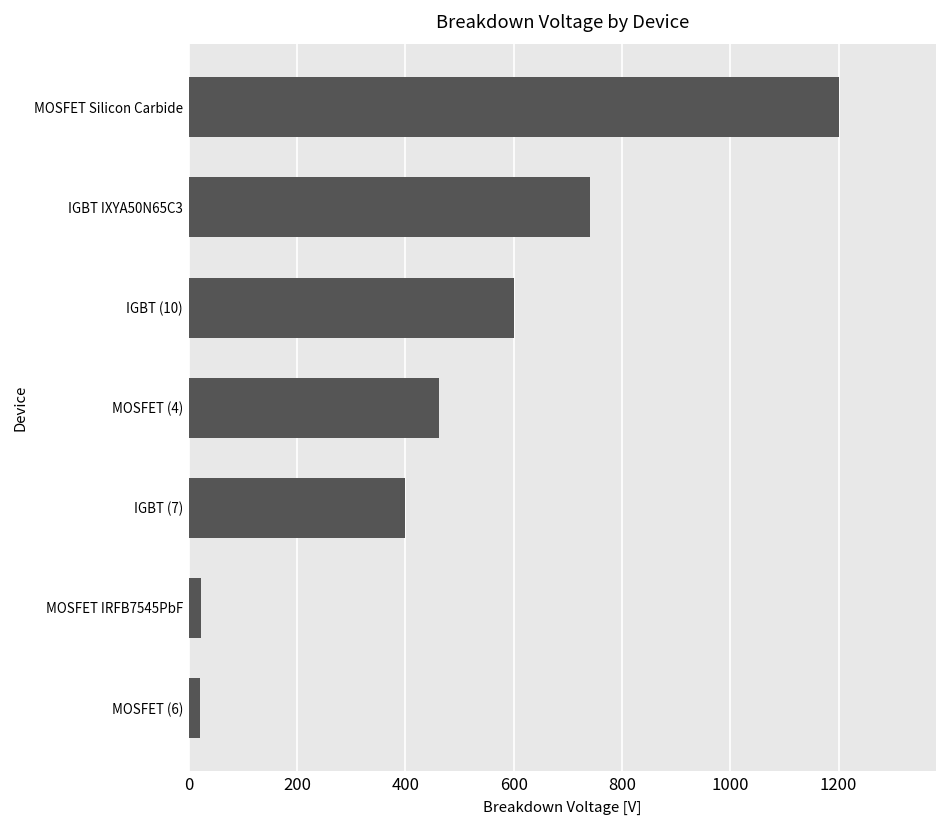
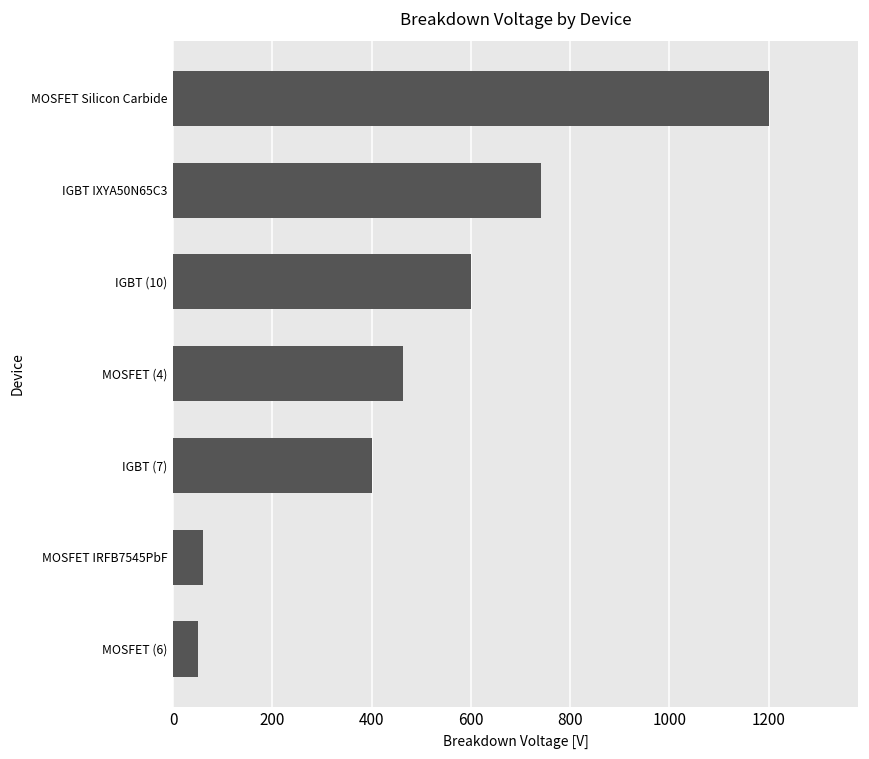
  {
    "MOSFET Silicon Carbide": 1200,
    "IGBT IXYA50N65C3": 740,
    "IGBT (10)": 600,
    "MOSFET (4)": 460,
    "IGBT (7)": 400,
-   "MOSFET IRFB7545PbF": 20,
-   "MOSFET (6)": 20
+   "MOSFET IRFB7545PbF": 60,
+   "MOSFET (6)": 50
  }
